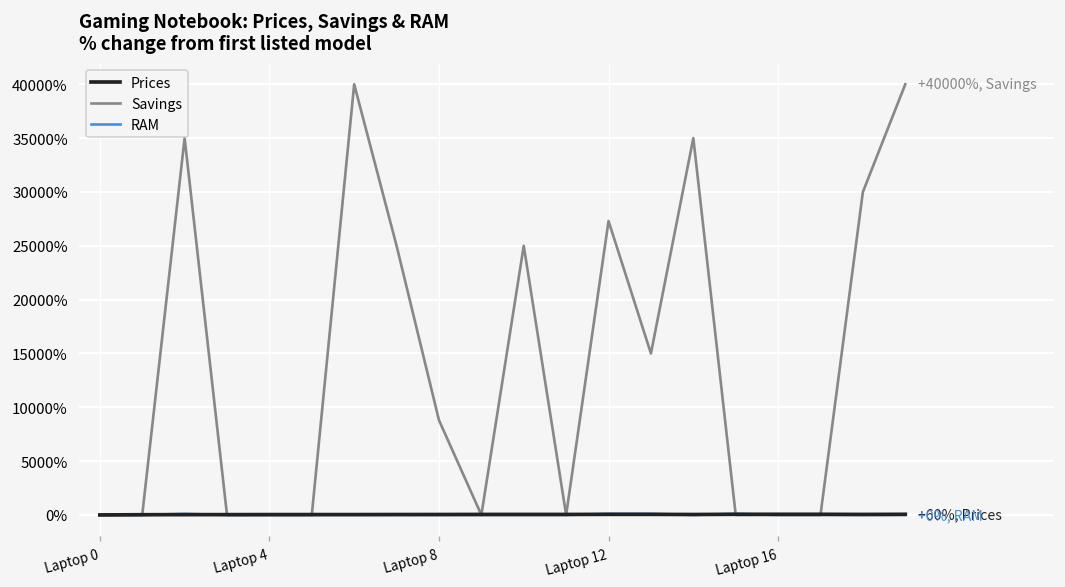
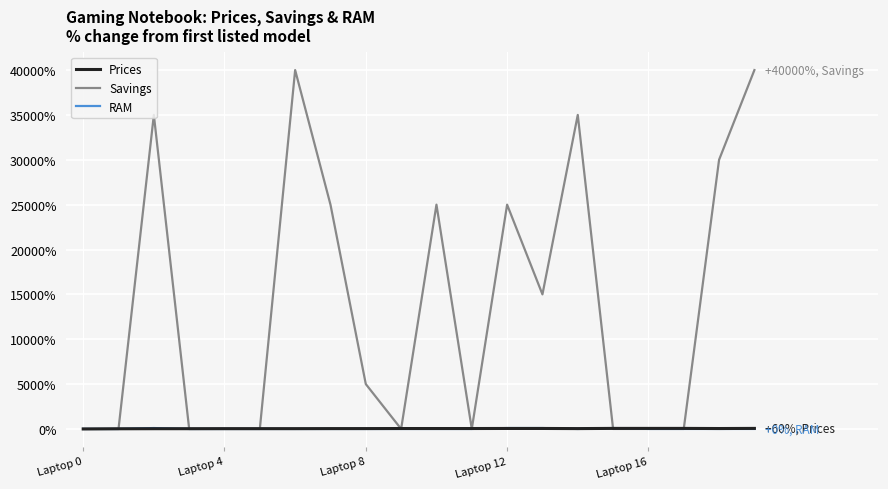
  {
    "Savings": {
-     "Laptop 8": "9000%",
-     "Laptop 12": "27000%"
+     "Laptop 8": "5000%",
+     "Laptop 12": "25000%"
    }
  }
